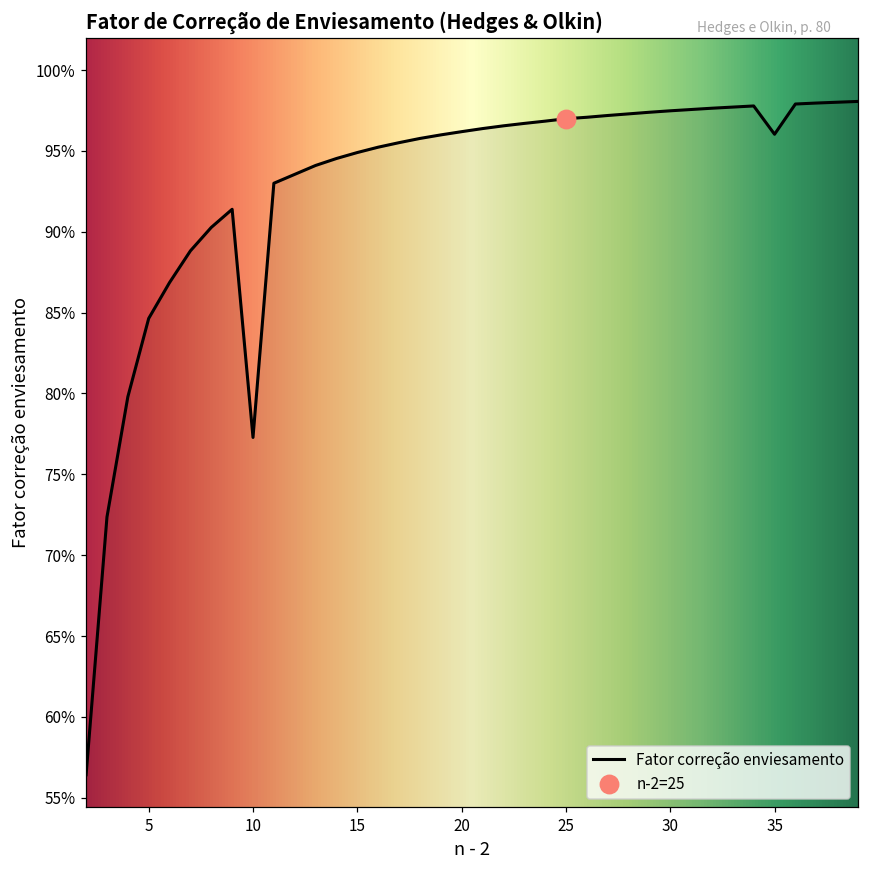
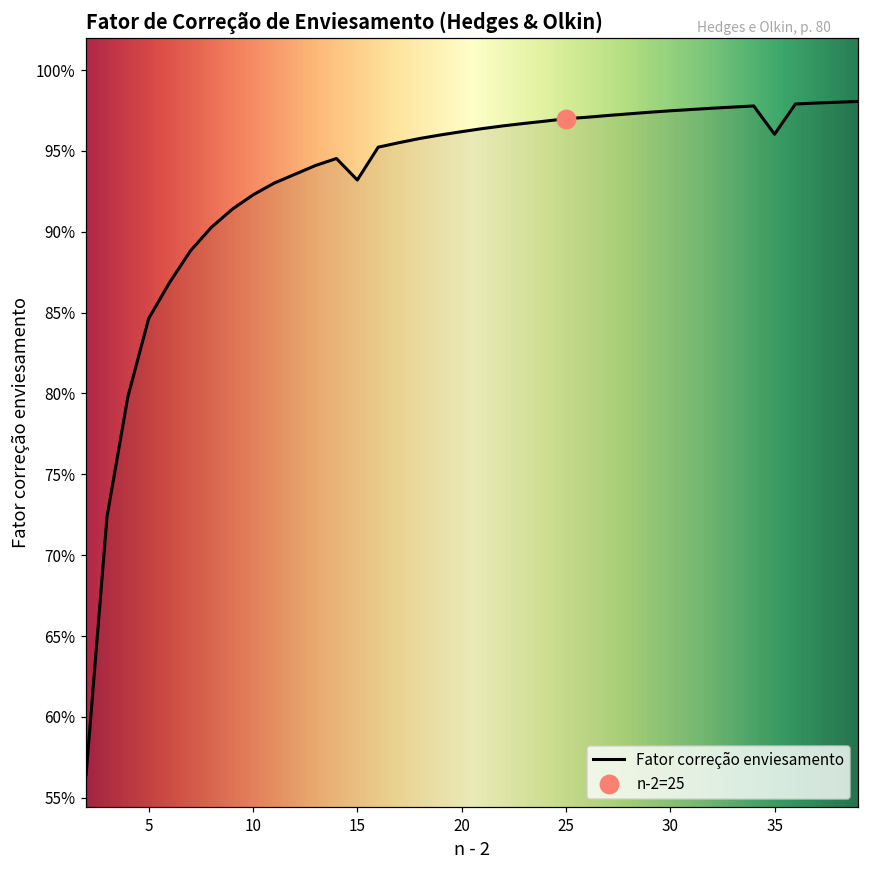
  {
    "Fator correção enviesamento": {
      "5": "84.6%",
-     "10": "77.3%",
-     "15": "94.9%",
+     "10": "92.3%",
+     "15": "93.2%",
      "20": "96.2%",
      "30": "97.5%",
      "35": "96.0%"
    }
  }
